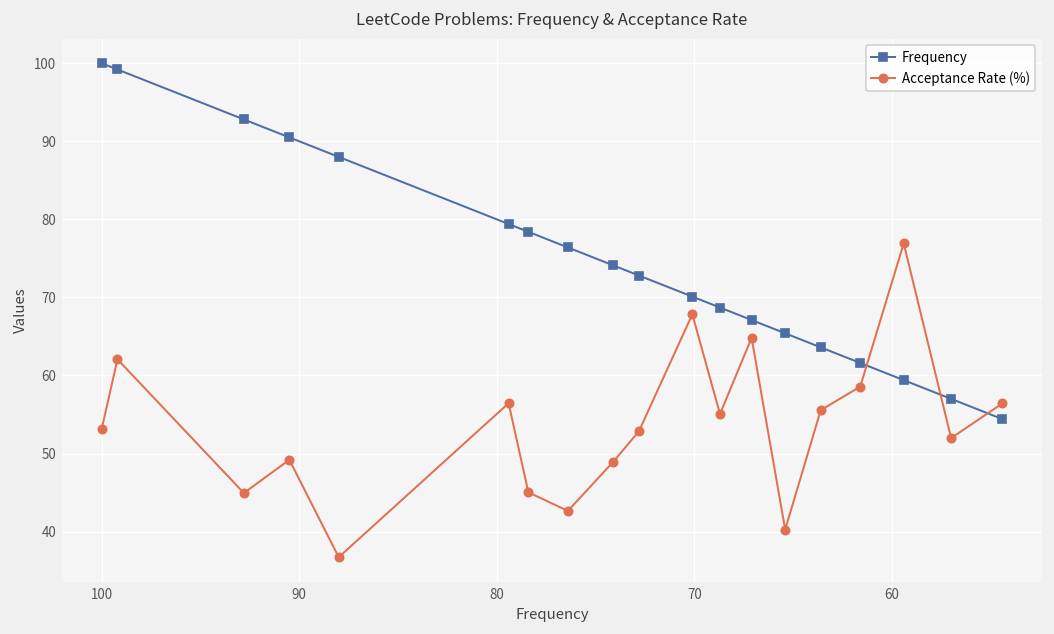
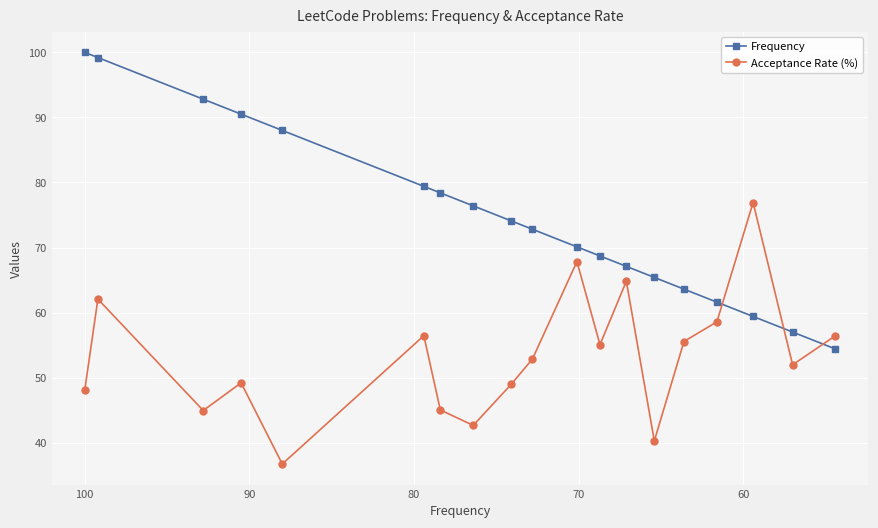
  {
    "Frequency": {
      "100": 100
    },
    "Acceptance Rate (%)": {
-     "100": 53
+     "100": 48
    }
  }
